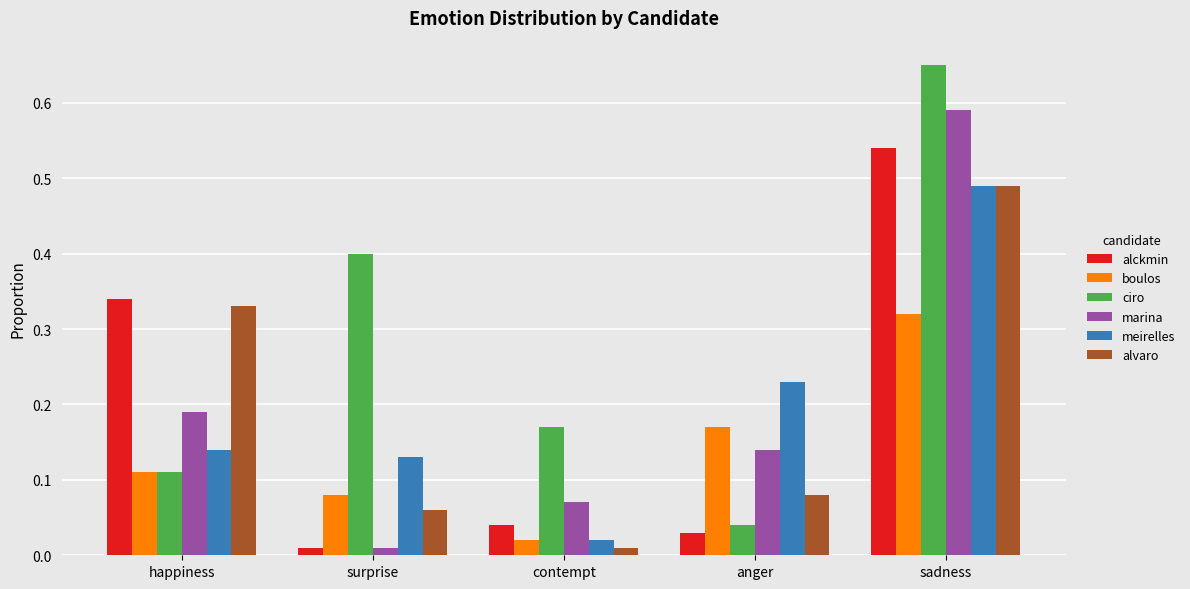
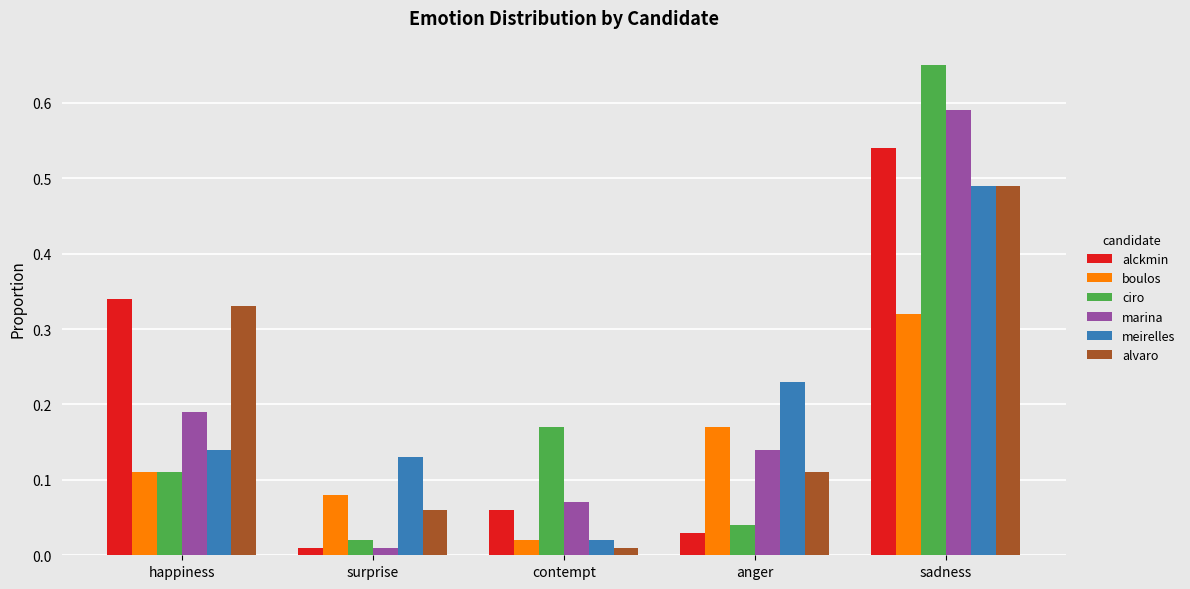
  {
    "alckmin": {
      "happiness": 0.34,
      "surprise": 0.01,
-     "contempt": 0.04,
+     "contempt": 0.06,
      "anger": 0.03,
      "sadness": 0.54
    },
    "boulos": {
      "happiness": 0.11,
      "surprise": 0.08,
      "contempt": 0.02,
      "anger": 0.17,
      "sadness": 0.32
    },
    "ciro": {
      "happiness": 0.11,
-     "surprise": 0.40,
+     "surprise": 0.02,
      "contempt": 0.17,
      "anger": 0.04,
      "sadness": 0.65
    },
    "marina": {
      "happiness": 0.19,
      "surprise": 0.01,
      "contempt": 0.07,
      "anger": 0.14,
      "sadness": 0.59
    },
    "meirelles": {
      "happiness": 0.14,
      "surprise": 0.13,
      "contempt": 0.02,
      "anger": 0.23,
      "sadness": 0.49
    },
    "alvaro": {
      "happiness": 0.33,
      "surprise": 0.06,
      "contempt": 0.01,
-     "anger": 0.08,
+     "anger": 0.11,
      "sadness": 0.49
    }
  }
